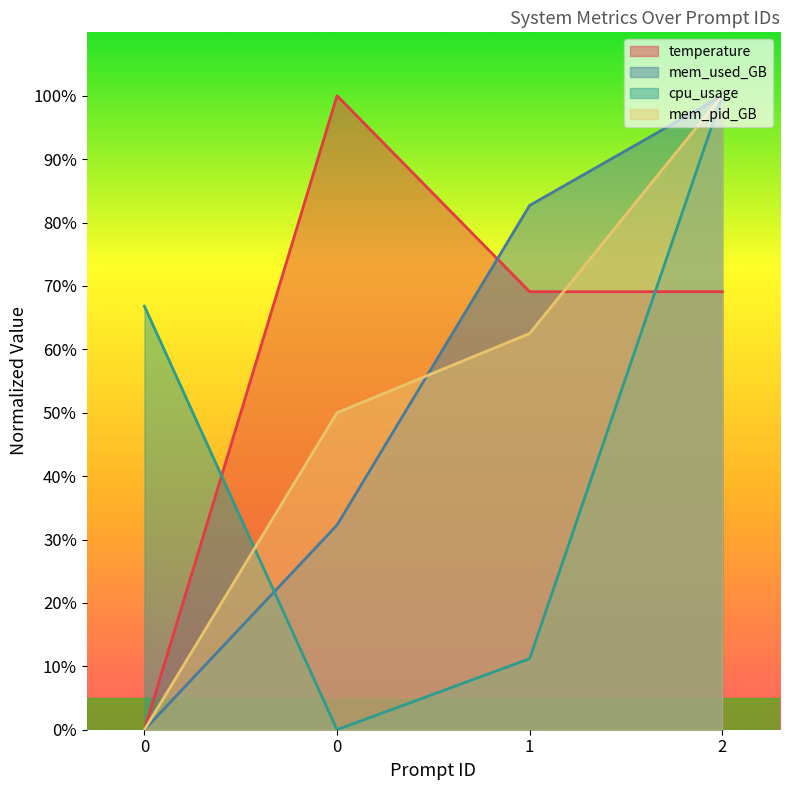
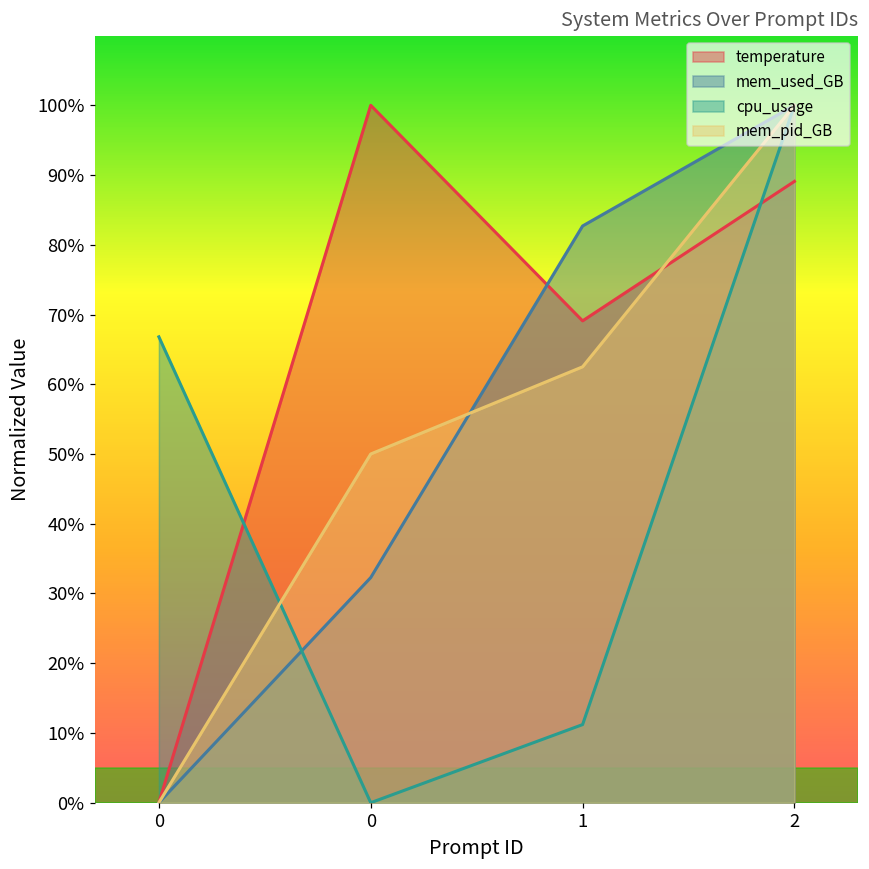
  {
    "temperature": {
      "1": "69%",
-     "2": "69%"
+     "2": "89%"
    },
    "mem_pid_GB": {
      "1": "62%"
    }
  }
